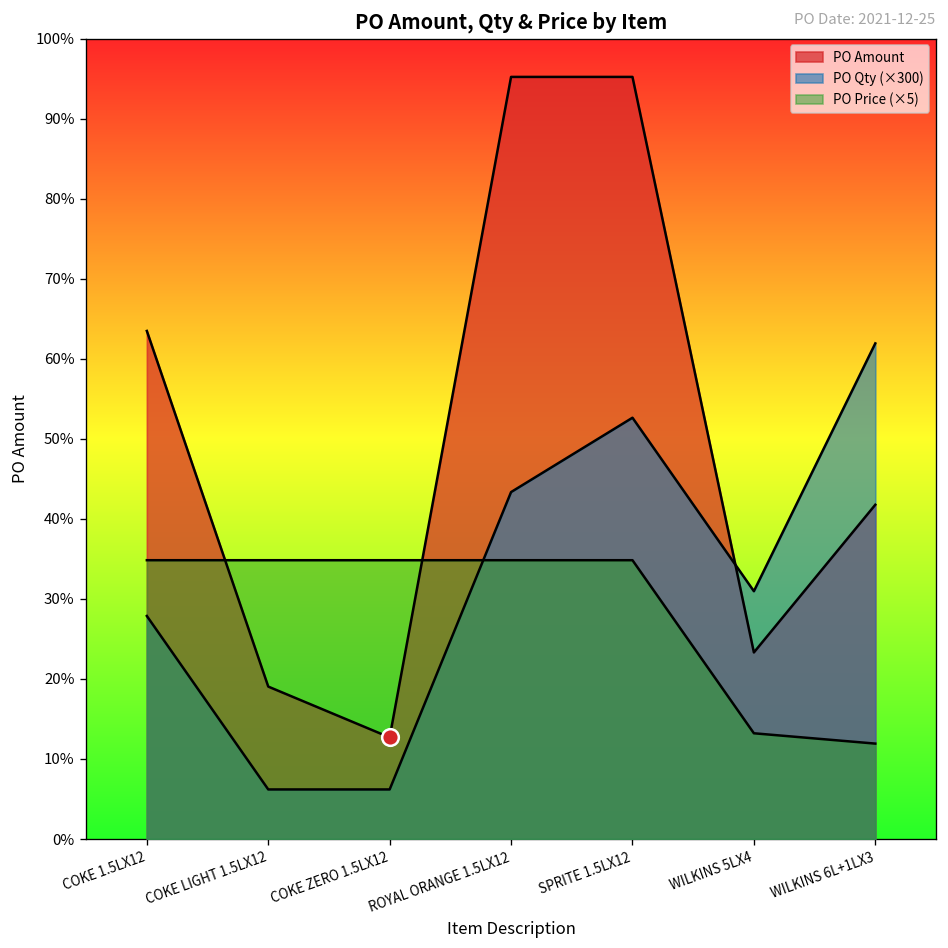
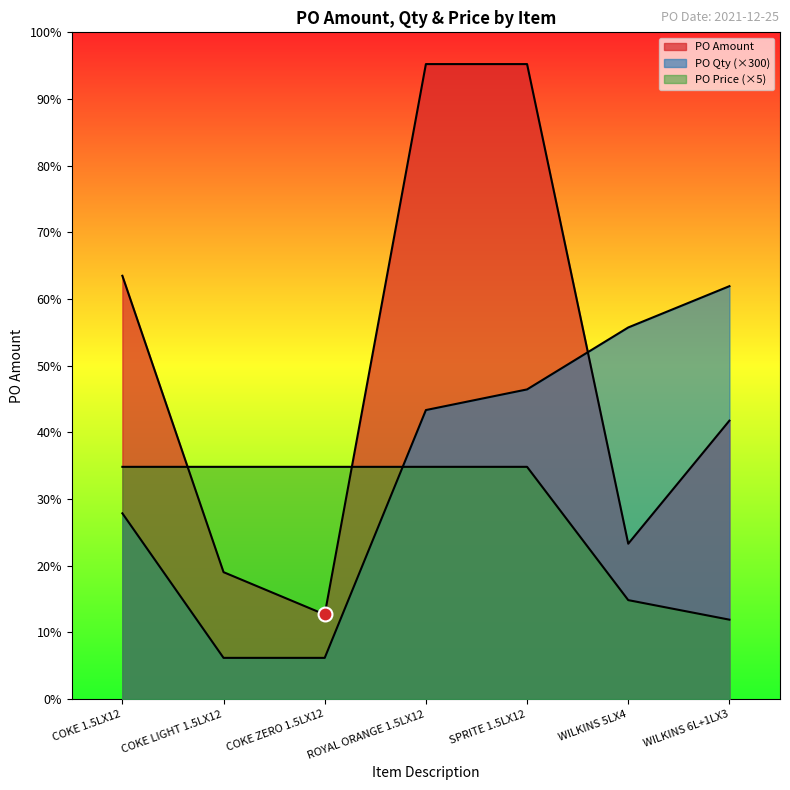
  {
    "PO Qty (×300)": {
      "COKE 1.5LX12": "28%",
      "COKE LIGHT 1.5LX12": "6%",
      "COKE ZERO 1.5LX12": "6%",
      "ROYAL ORANGE 1.5LX12": "43%",
-     "SPRITE 1.5LX12": "53%",
-     "WILKINS 5LX4": "31%",
+     "SPRITE 1.5LX12": "46%",
+     "WILKINS 5LX4": "56%",
      "WILKINS 6L+1LX3": "62%"
    },
    "PO Price (×5)": {
      "COKE 1.5LX12": "35%",
      "COKE LIGHT 1.5LX12": "35%",
      "COKE ZERO 1.5LX12": "35%",
      "ROYAL ORANGE 1.5LX12": "35%",
      "SPRITE 1.5LX12": "35%",
-     "WILKINS 5LX4": "13%",
+     "WILKINS 5LX4": "15%",
      "WILKINS 6L+1LX3": "12%"
    }
  }
